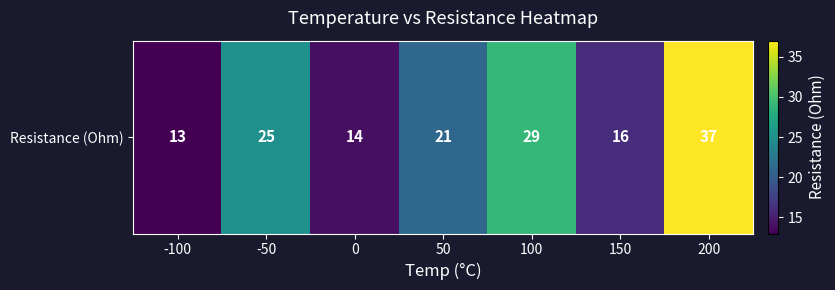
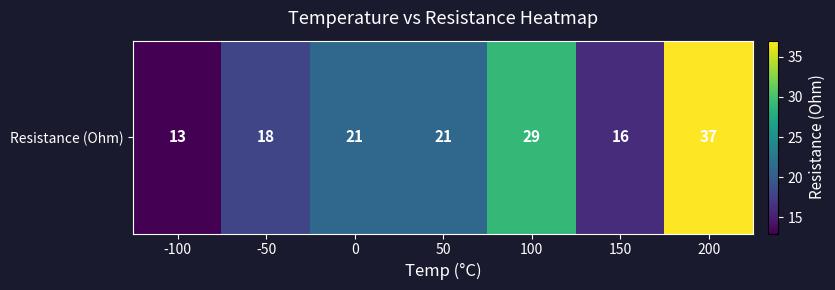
  {
    "Resistance (Ohm)": {
      "-100": 13,
-     "-50": 25,
-     "0": 14,
+     "-50": 18,
+     "0": 21,
      "50": 21,
      "100": 29,
      "150": 16,
      "200": 37
    }
  }
